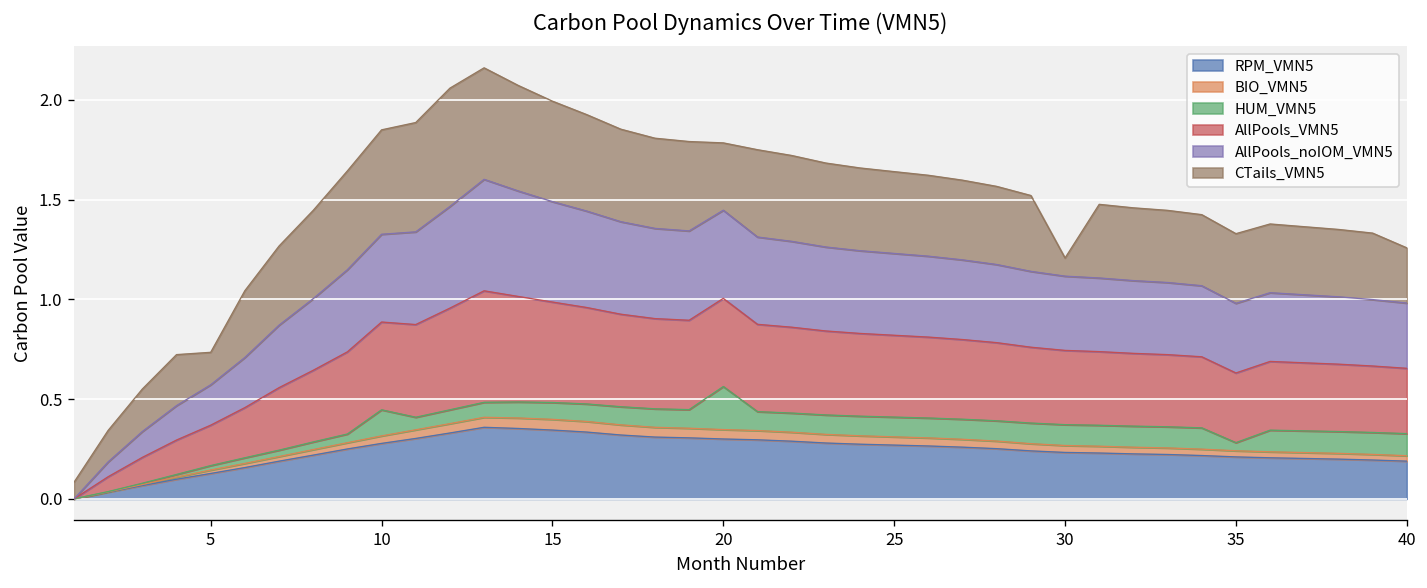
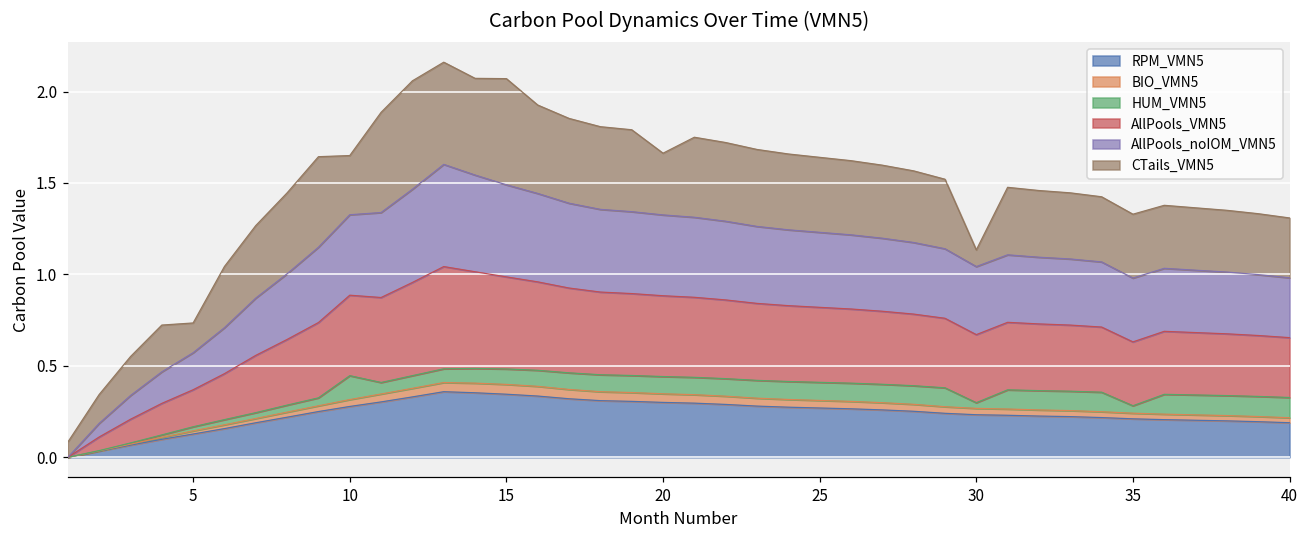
  {
    "HUM_VMN5": {
      "5": 0.02,
      "10": 0.13,
      "15": 0.08,
-     "20": 0.22,
+     "20": 0.09,
      "25": 0.10,
-     "30": 0.10,
+     "30": 0.03,
      "35": 0.04,
      "40": 0.11
    },
    "CTails_VMN5": {
      "5": 0.16,
-     "10": 0.52,
-     "15": 0.50,
+     "10": 0.32,
+     "15": 0.58,
      "20": 0.34,
      "25": 0.41,
      "30": 0.09,
      "35": 0.35,
-     "40": 0.28
+     "40": 0.33
    }
  }
